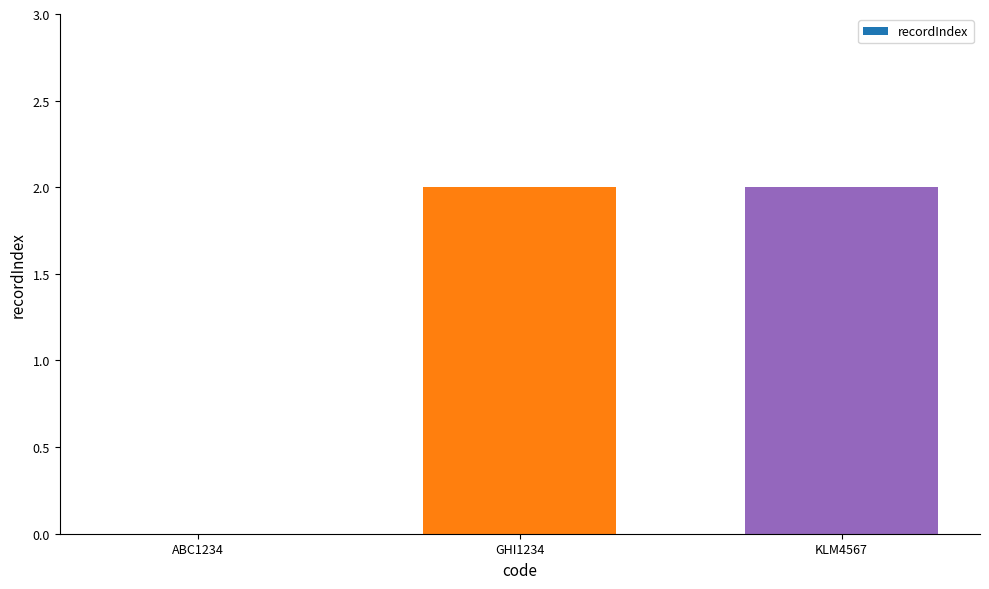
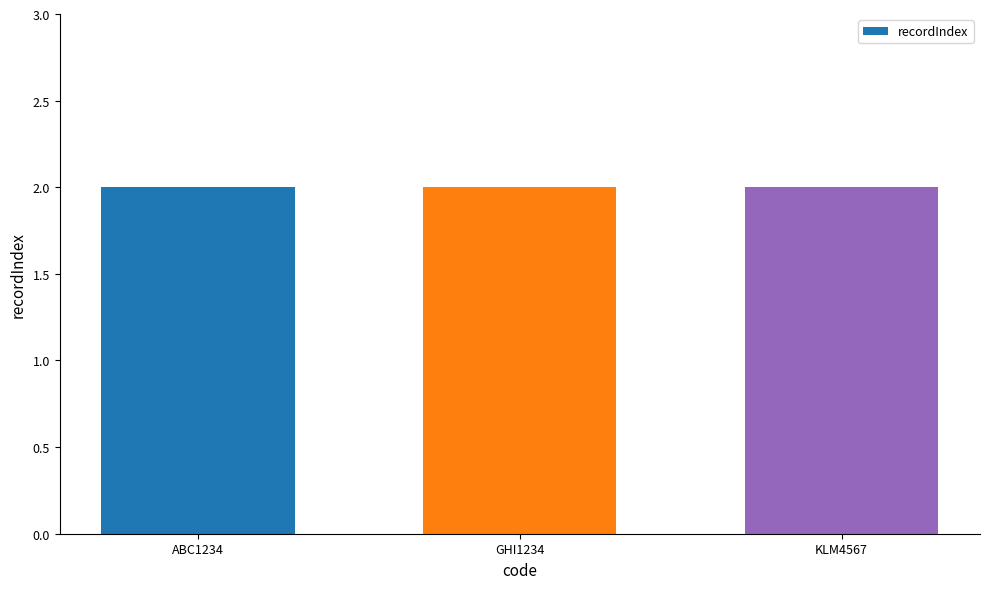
  {
-   "ABC1234": 0,
+   "ABC1234": 2,
    "GHI1234": 2,
    "KLM4567": 2
  }
